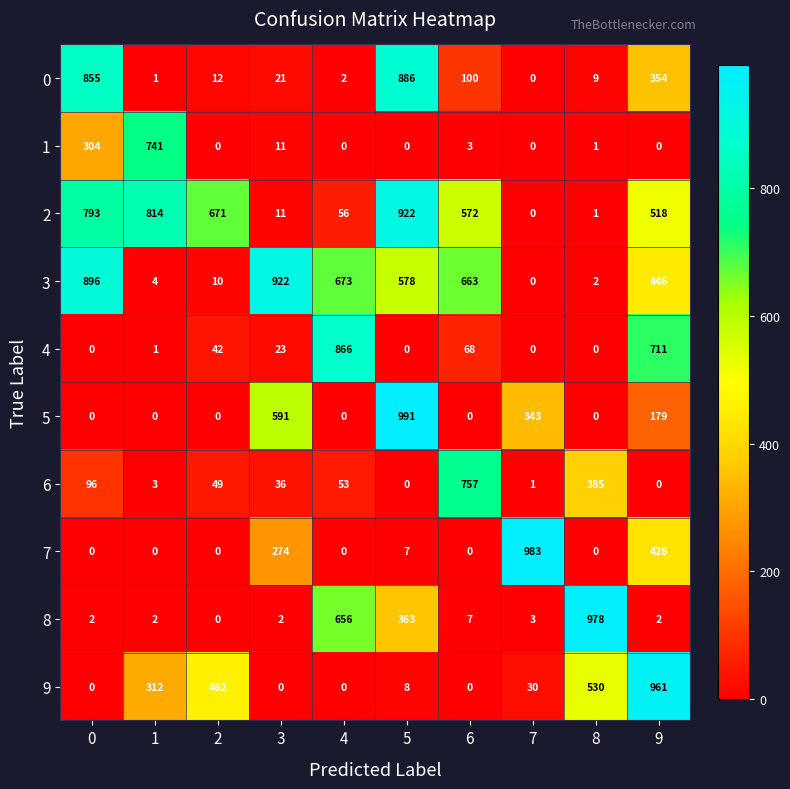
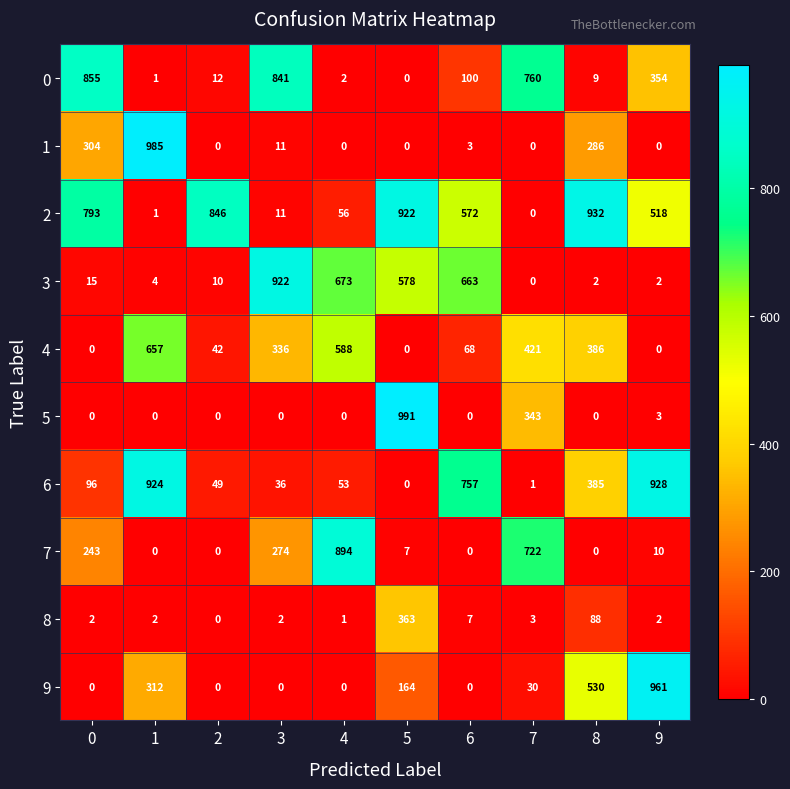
  {
    "0": {
      "0": 855,
      "1": 1,
      "2": 12,
-     "3": 21,
+     "3": 841,
      "4": 2,
-     "5": 886,
+     "5": 0,
      "6": 100,
-     "7": 0,
+     "7": 760,
      "8": 9,
      "9": 354
    },
    "1": {
      "0": 304,
-     "1": 741,
+     "1": 985,
      "2": 0,
      "3": 11,
      "4": 0,
      "5": 0,
      "6": 3,
      "7": 0,
-     "8": 1,
+     "8": 286,
      "9": 0
    },
    "2": {
      "0": 793,
-     "1": 814,
-     "2": 671,
+     "1": 1,
+     "2": 846,
      "3": 11,
      "4": 56,
      "5": 922,
      "6": 572,
      "7": 0,
-     "8": 1,
+     "8": 932,
      "9": 518
    },
    "3": {
-     "0": 896,
+     "0": 15,
      "1": 4,
      "2": 10,
      "3": 922,
      "4": 673,
      "5": 578,
      "6": 663,
      "7": 0,
      "8": 2,
-     "9": 446
+     "9": 2
    },
    "4": {
      "0": 0,
-     "1": 1,
+     "1": 657,
      "2": 42,
-     "3": 23,
-     "4": 866,
+     "3": 336,
+     "4": 588,
      "5": 0,
      "6": 68,
-     "7": 0,
-     "8": 0,
-     "9": 711
+     "7": 421,
+     "8": 386,
+     "9": 0
    },
    "5": {
      "0": 0,
      "1": 0,
      "2": 0,
-     "3": 591,
+     "3": 0,
      "4": 0,
      "5": 991,
      "6": 0,
      "7": 343,
      "8": 0,
-     "9": 179
+     "9": 3
    },
    "6": {
      "0": 96,
-     "1": 3,
+     "1": 924,
      "2": 49,
      "3": 36,
      "4": 53,
      "5": 0,
      "6": 757,
      "7": 1,
      "8": 385,
-     "9": 0
+     "9": 928
    },
    "7": {
-     "0": 0,
+     "0": 243,
      "1": 0,
      "2": 0,
      "3": 274,
-     "4": 0,
+     "4": 894,
      "5": 7,
      "6": 0,
-     "7": 983,
+     "7": 722,
      "8": 0,
-     "9": 426
+     "9": 10
    },
    "8": {
      "0": 2,
      "1": 2,
      "2": 0,
      "3": 2,
-     "4": 656,
+     "4": 1,
      "5": 363,
      "6": 7,
      "7": 3,
-     "8": 978,
+     "8": 88,
      "9": 2
    },
    "9": {
      "0": 0,
      "1": 312,
-     "2": 462,
+     "2": 0,
      "3": 0,
      "4": 0,
-     "5": 8,
+     "5": 164,
      "6": 0,
      "7": 30,
      "8": 530,
      "9": 961
    }
  }
